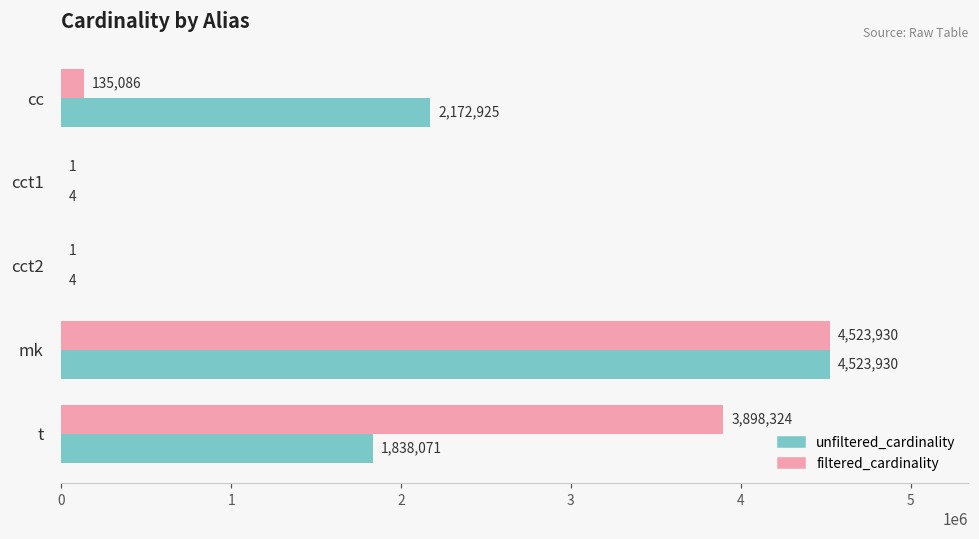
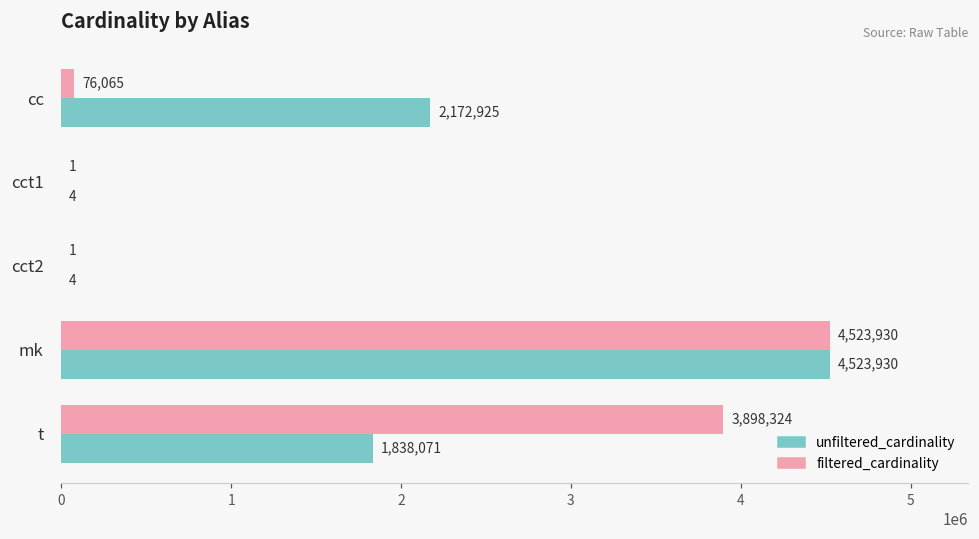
  {
    "unfiltered_cardinality": {
      "cc": "2,172,925",
      "cct1": "4",
      "cct2": "4",
      "mk": "4,523,930",
      "t": "1,838,071"
    },
    "filtered_cardinality": {
-     "cc": "135,086",
+     "cc": "76,065",
      "cct1": "1",
      "cct2": "1",
      "mk": "4,523,930",
      "t": "3,898,324"
    }
  }
